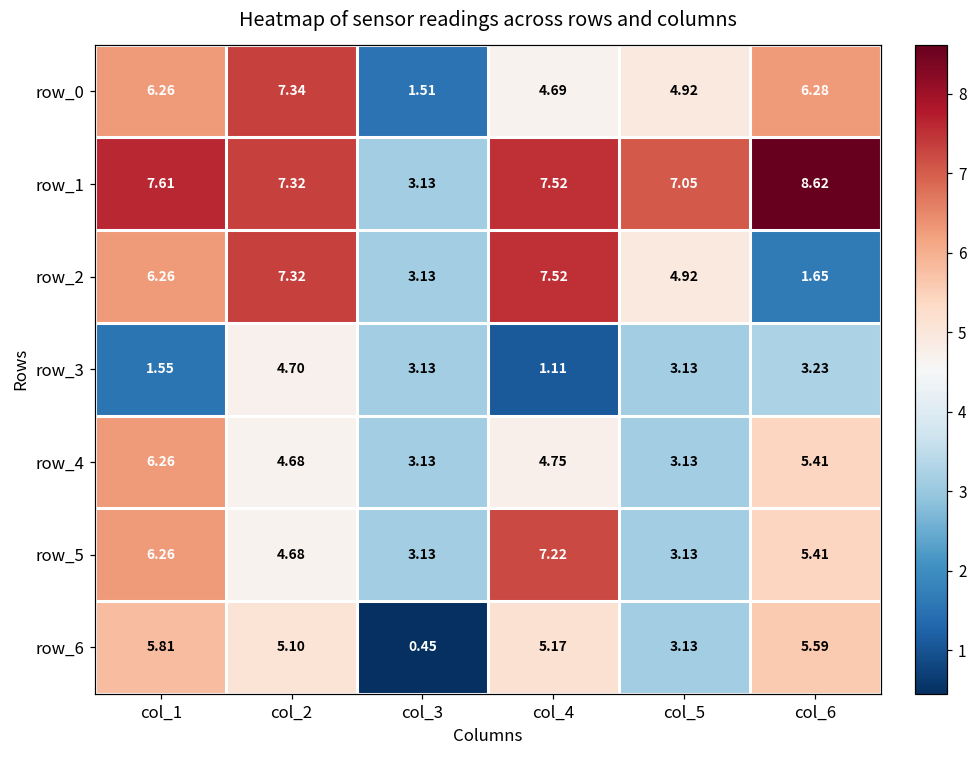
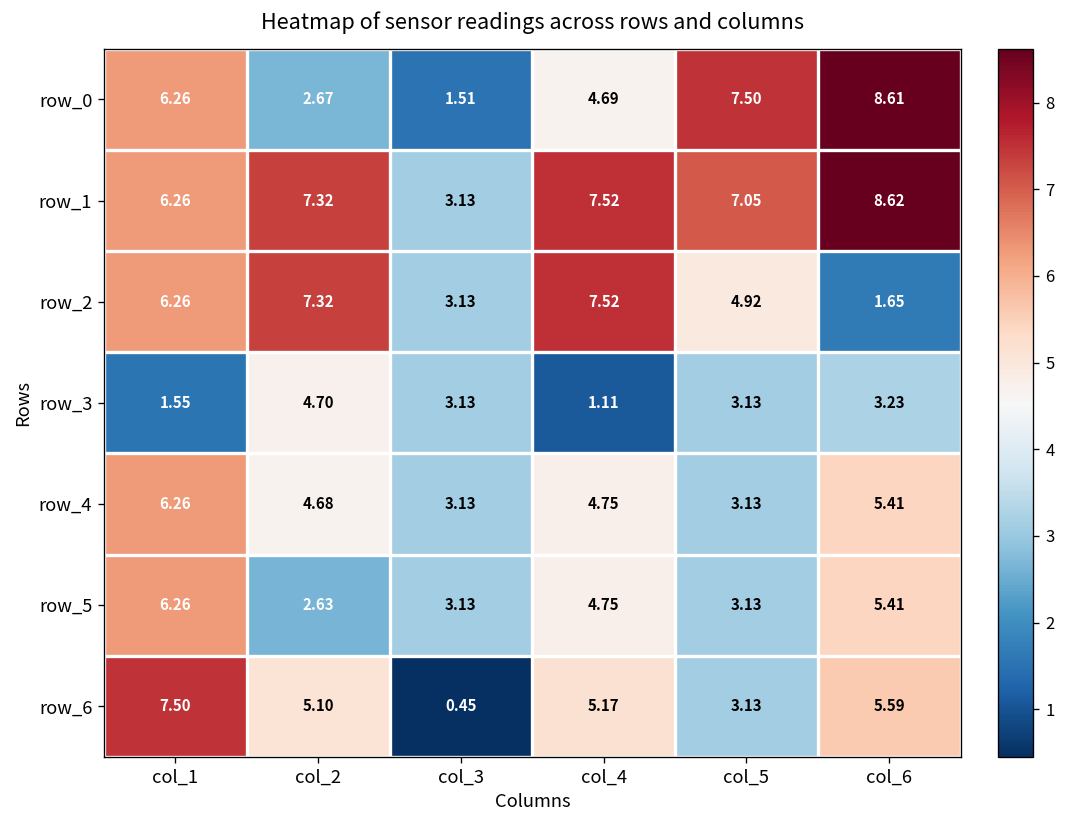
  {
    "row_0": {
      "col_1": 6.26,
-     "col_2": 7.34,
+     "col_2": 2.67,
      "col_3": 1.51,
      "col_4": 4.69,
-     "col_5": 4.92,
-     "col_6": 6.28
+     "col_5": 7.50,
+     "col_6": 8.61
    },
    "row_1": {
-     "col_1": 7.61,
+     "col_1": 6.26,
      "col_2": 7.32,
      "col_3": 3.13,
      "col_4": 7.52,
      "col_5": 7.05,
      "col_6": 8.62
    },
    "row_2": {
      "col_1": 6.26,
      "col_2": 7.32,
      "col_3": 3.13,
      "col_4": 7.52,
      "col_5": 4.92,
      "col_6": 1.65
    },
    "row_3": {
      "col_1": 1.55,
      "col_2": 4.70,
      "col_3": 3.13,
      "col_4": 1.11,
      "col_5": 3.13,
      "col_6": 3.23
    },
    "row_4": {
      "col_1": 6.26,
      "col_2": 4.68,
      "col_3": 3.13,
      "col_4": 4.75,
      "col_5": 3.13,
      "col_6": 5.41
    },
    "row_5": {
      "col_1": 6.26,
-     "col_2": 4.68,
+     "col_2": 2.63,
      "col_3": 3.13,
-     "col_4": 7.22,
+     "col_4": 4.75,
      "col_5": 3.13,
      "col_6": 5.41
    },
    "row_6": {
-     "col_1": 5.81,
+     "col_1": 7.50,
      "col_2": 5.10,
      "col_3": 0.45,
      "col_4": 5.17,
      "col_5": 3.13,
      "col_6": 5.59
    }
  }
